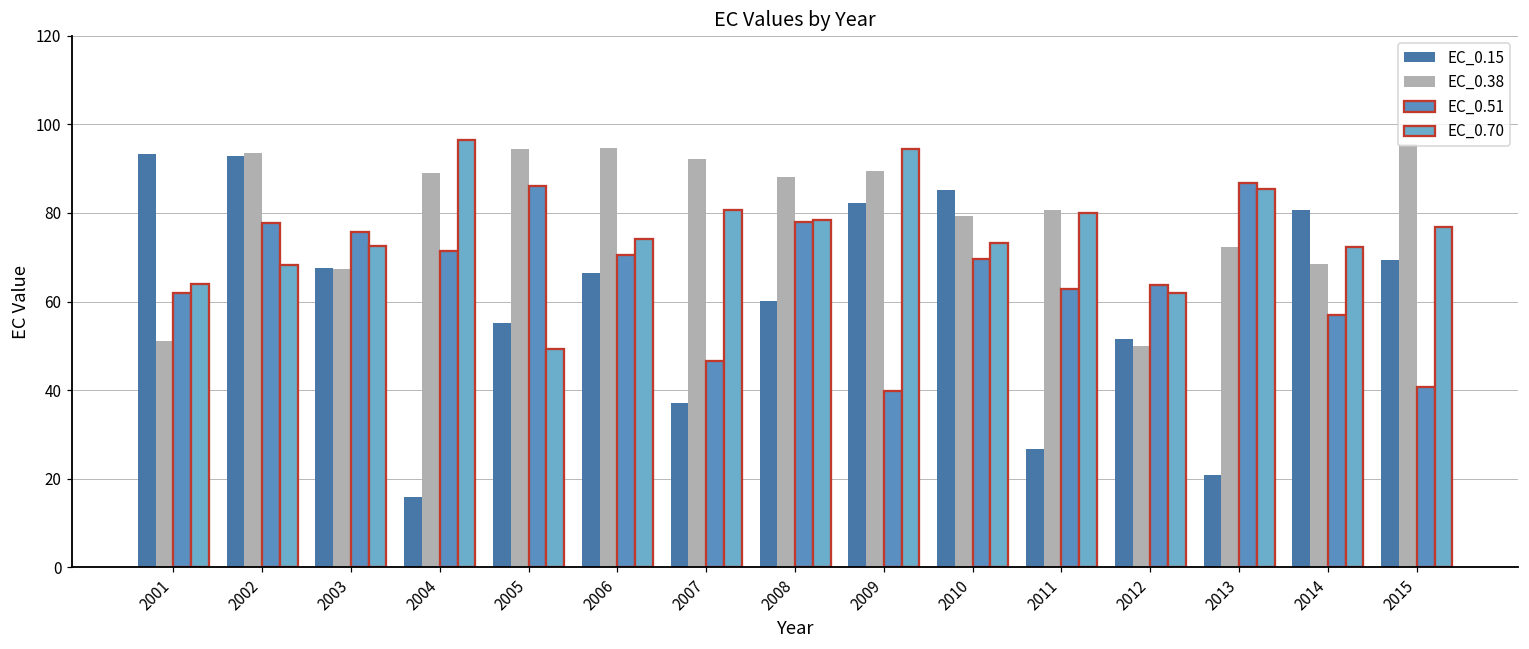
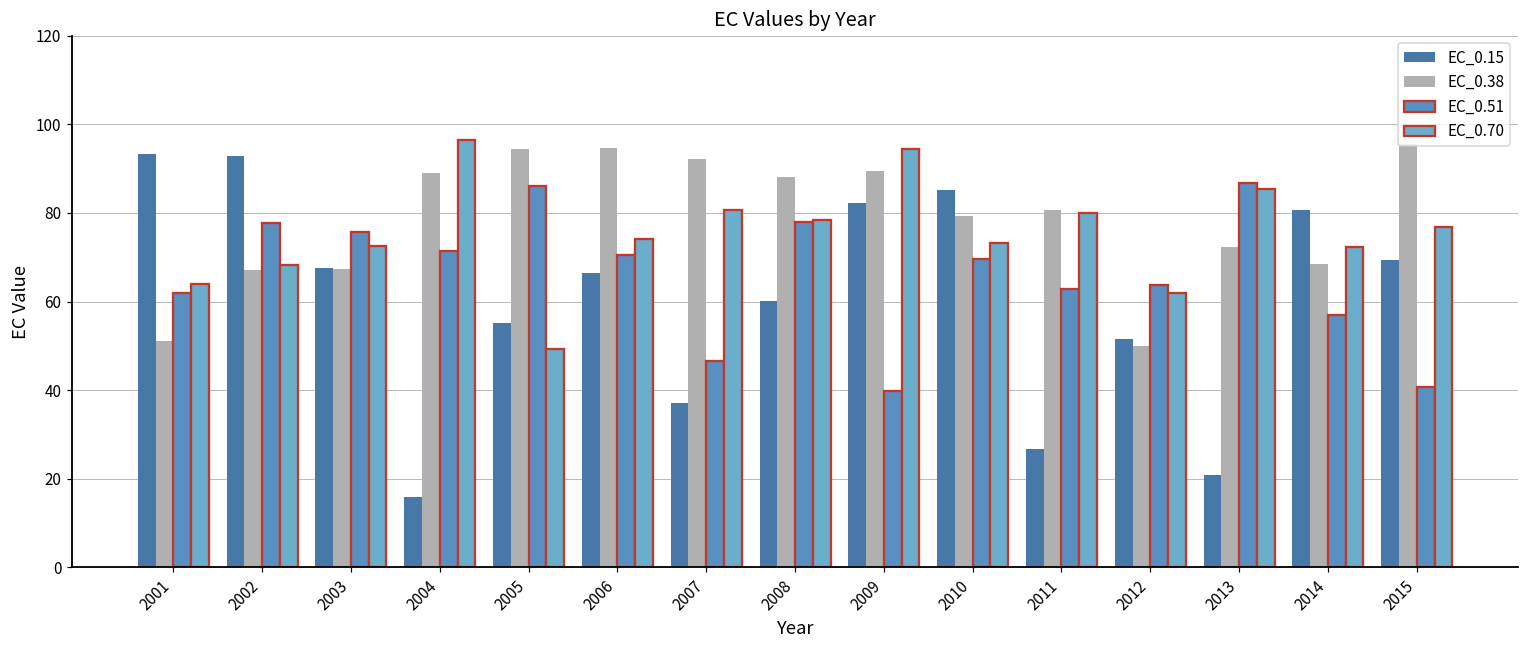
  {
    "EC_0.38": {
      "2001": 51,
-     "2002": 94,
+     "2002": 67,
      "2003": 67,
      "2004": 89,
      "2005": 94,
      "2006": 95,
      "2007": 92,
      "2008": 88,
      "2009": 89,
      "2010": 79,
      "2011": 81,
      "2012": 50,
      "2013": 72,
      "2014": 69,
      "2015": 96
    }
  }
